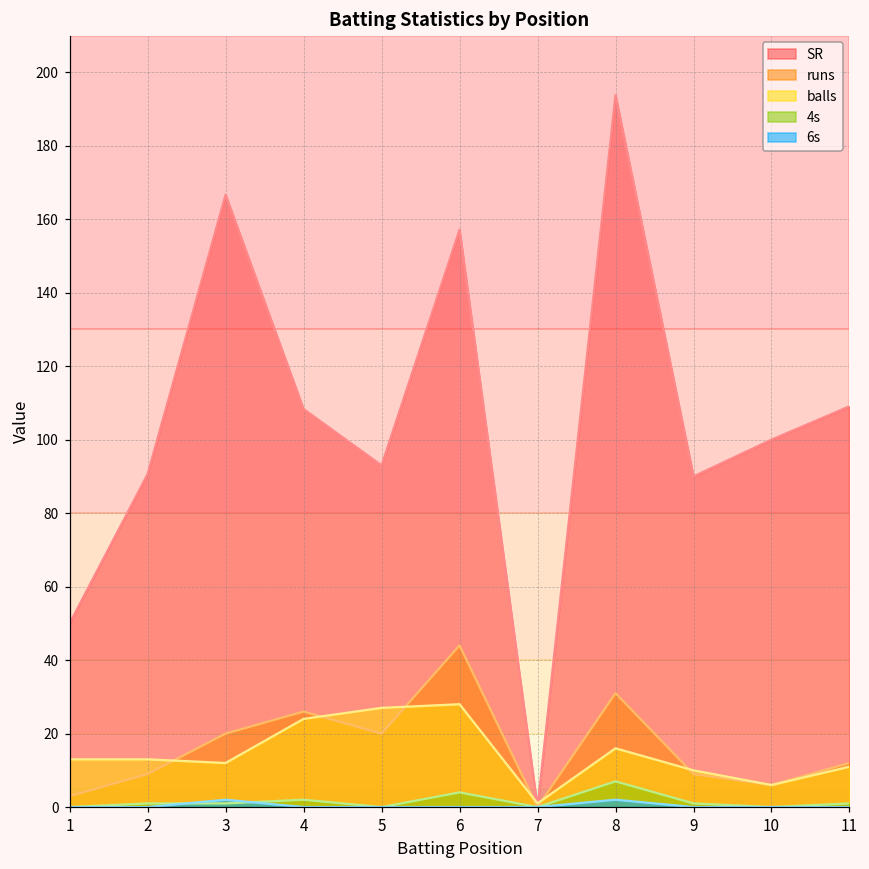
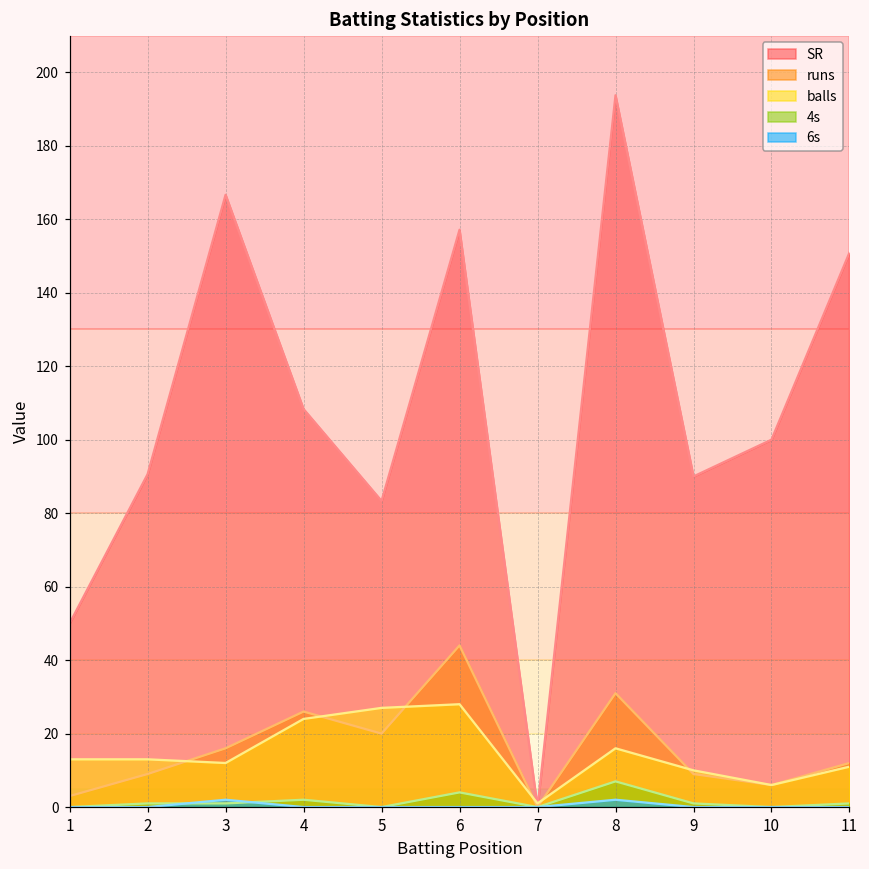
  {
    "SR": {
      "1": 50,
      "2": 91,
      "3": 167,
      "4": 108,
-     "5": 93,
+     "5": 83,
      "6": 157,
      "8": 194,
      "9": 90,
      "10": 100,
-     "11": 109
+     "11": 151
    },
    "runs": {
      "1": 3,
      "2": 9,
-     "3": 20,
+     "3": 16,
      "4": 26,
      "5": 20,
      "6": 44,
      "8": 31,
      "9": 9,
      "11": 12
    },
    "balls": {
      "1": 13,
      "2": 13,
      "3": 12,
      "4": 24,
      "5": 27,
      "6": 28,
      "7": 1,
      "8": 16,
      "9": 10,
      "11": 11
    },
    "4s": {
      "2": 1,
      "3": 1,
      "4": 2,
      "6": 4,
      "8": 7,
      "9": 1,
      "11": 1
    },
    "6s": {
      "2": 0,
      "3": 2,
      "4": 0,
      "6": 0,
      "8": 2,
      "9": 0,
      "11": 0
    }
  }
